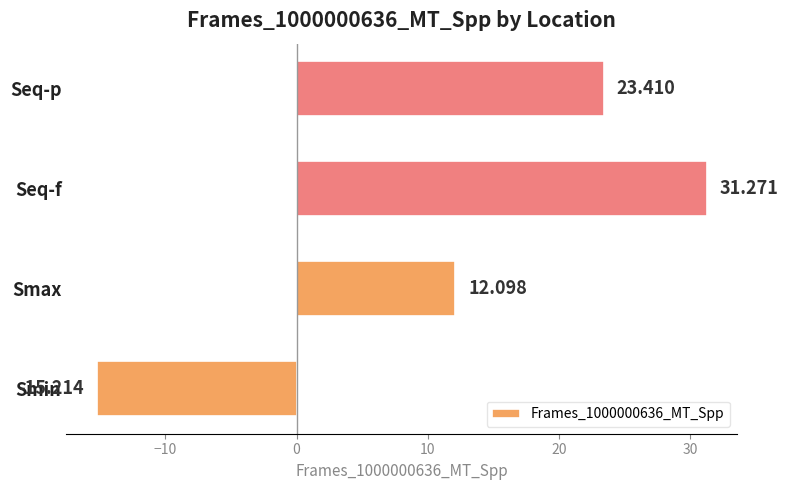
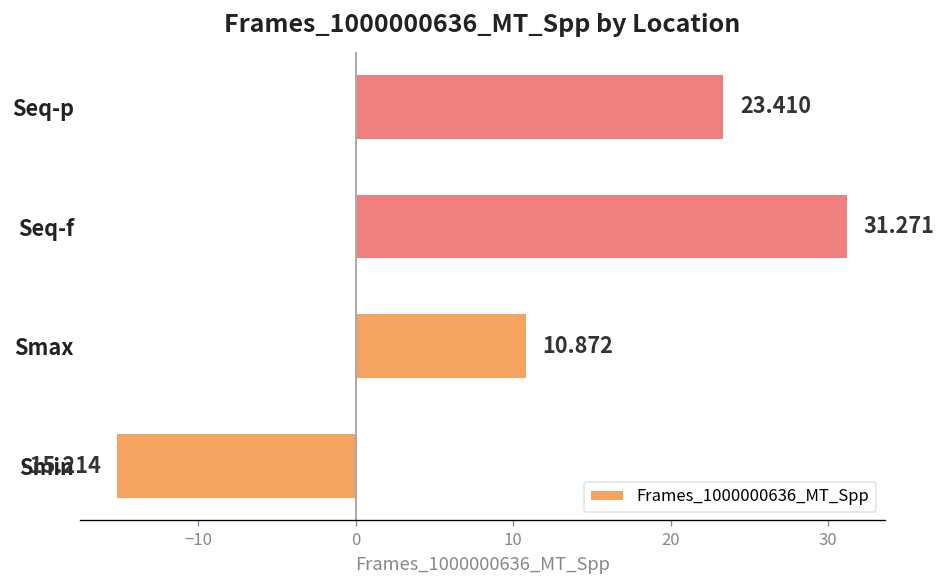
  {
    "Seq-p": 23.410,
    "Seq-f": 31.271,
-   "Smax": 12.098,
+   "Smax": 10.872,
    "Smin": -15.214
  }
